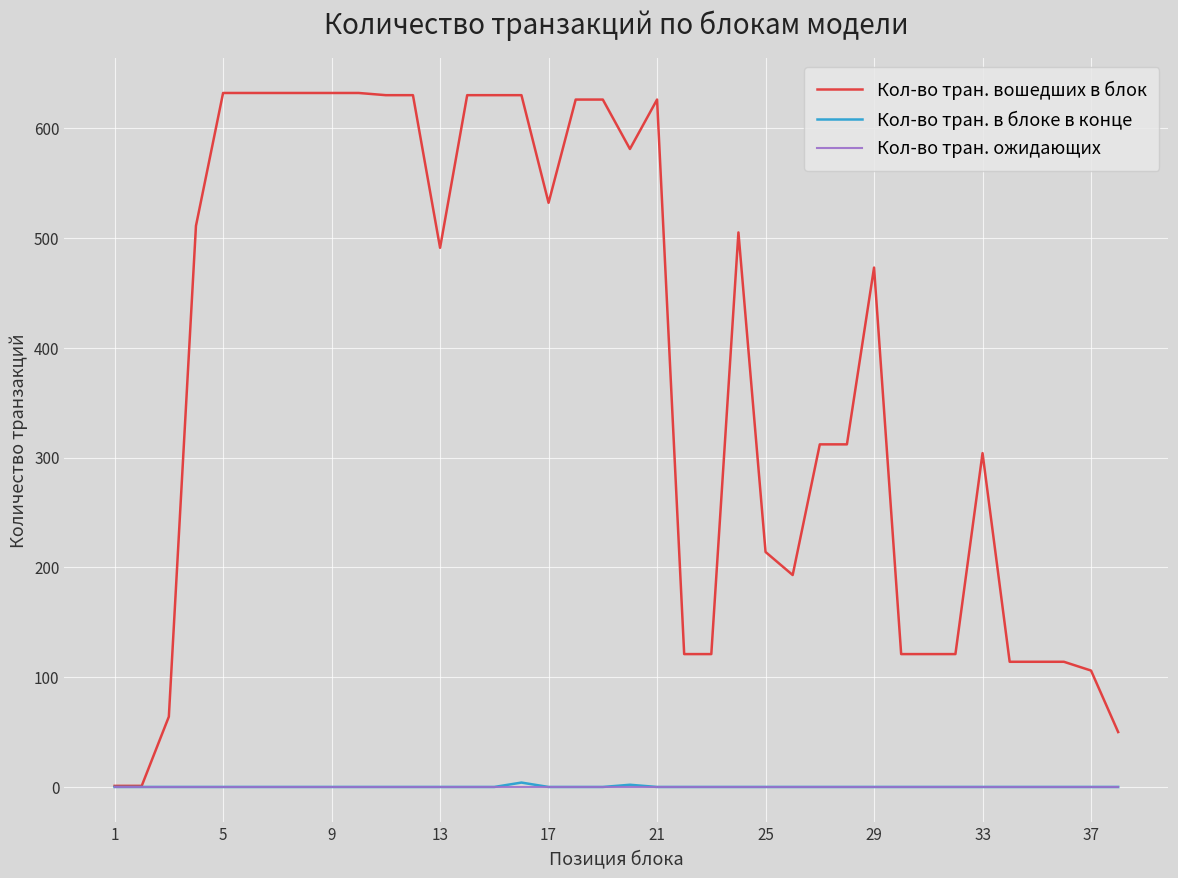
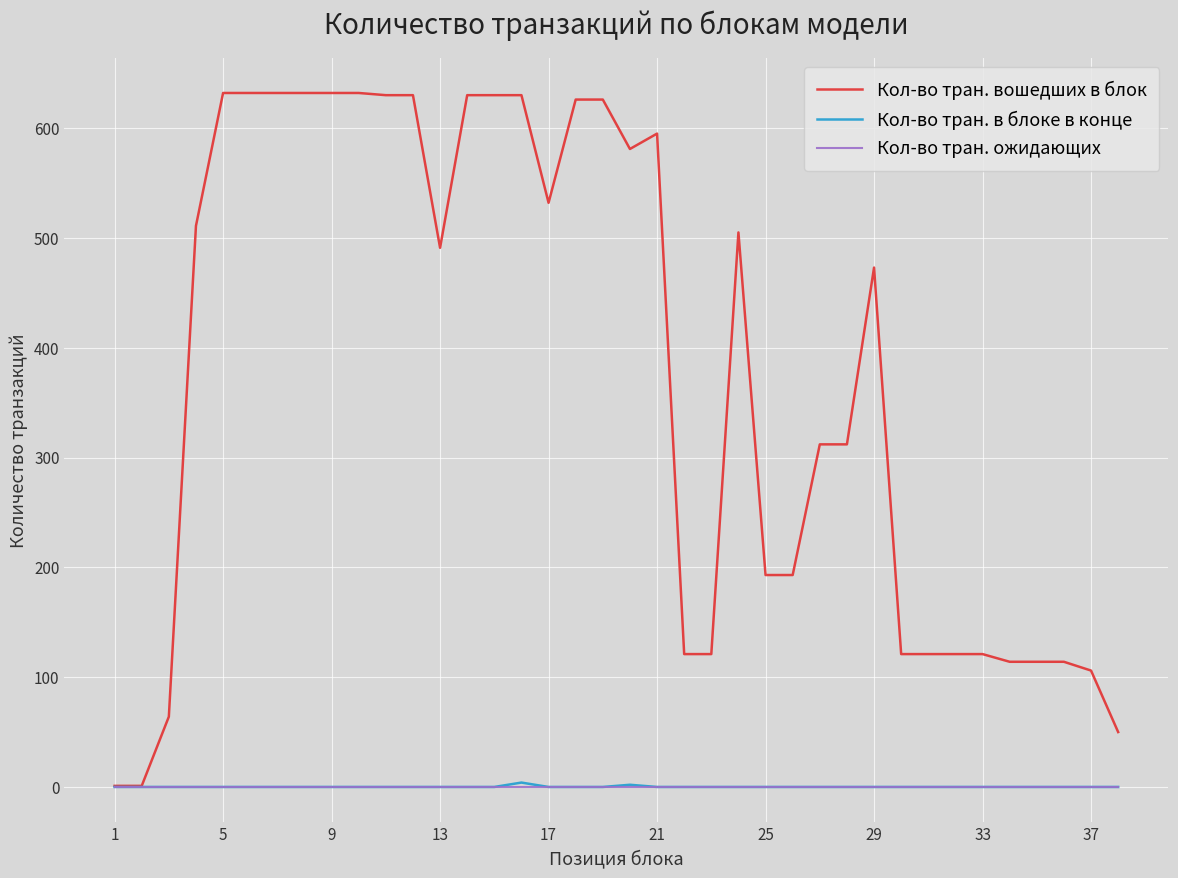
  {
    "Кол-во тран. вошедших в блок": {
      "5": 632,
      "9": 632,
      "13": 491,
      "17": 532,
-     "21": 626,
-     "25": 214,
+     "21": 595,
+     "25": 193,
      "29": 473,
-     "33": 304,
+     "33": 121,
      "37": 106
    }
  }
